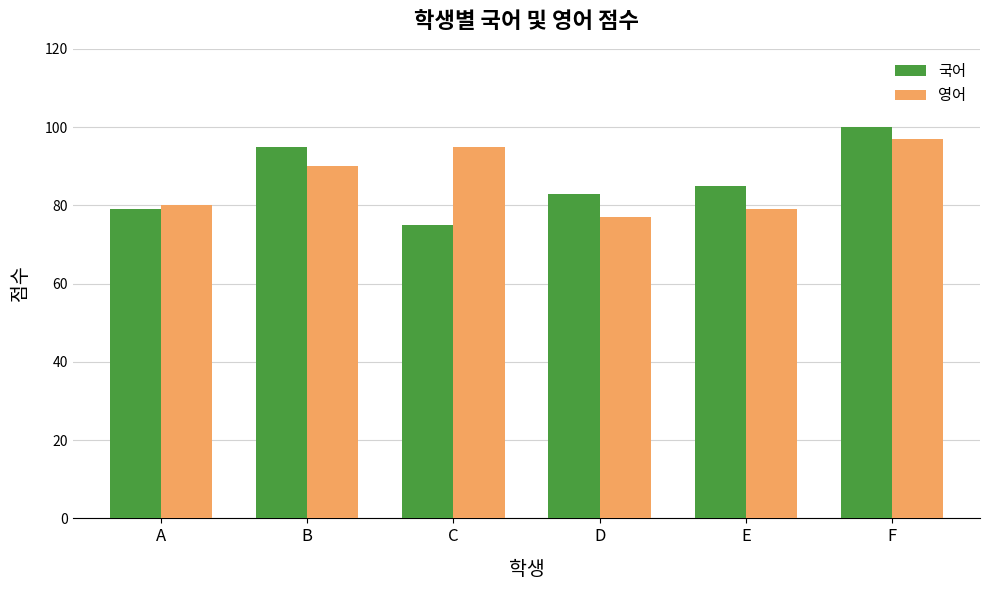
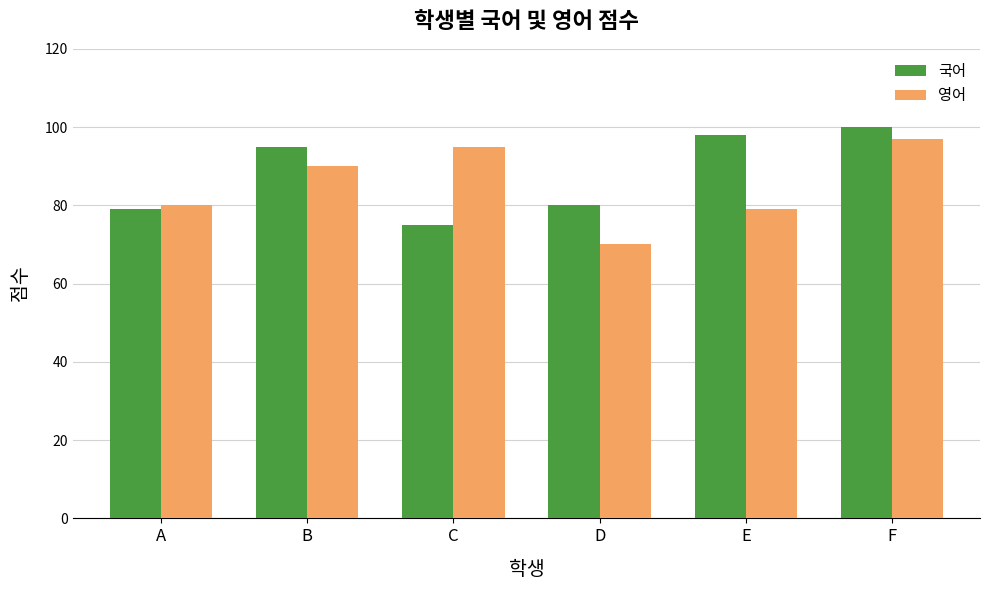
  {
    "국어": {
      "A": 79,
      "B": 95,
      "C": 75,
-     "D": 83,
-     "E": 85,
+     "D": 80,
+     "E": 98,
      "F": 100
    },
    "영어": {
      "A": 80,
      "B": 90,
      "C": 95,
-     "D": 77,
+     "D": 70,
      "E": 79,
      "F": 97
    }
  }
